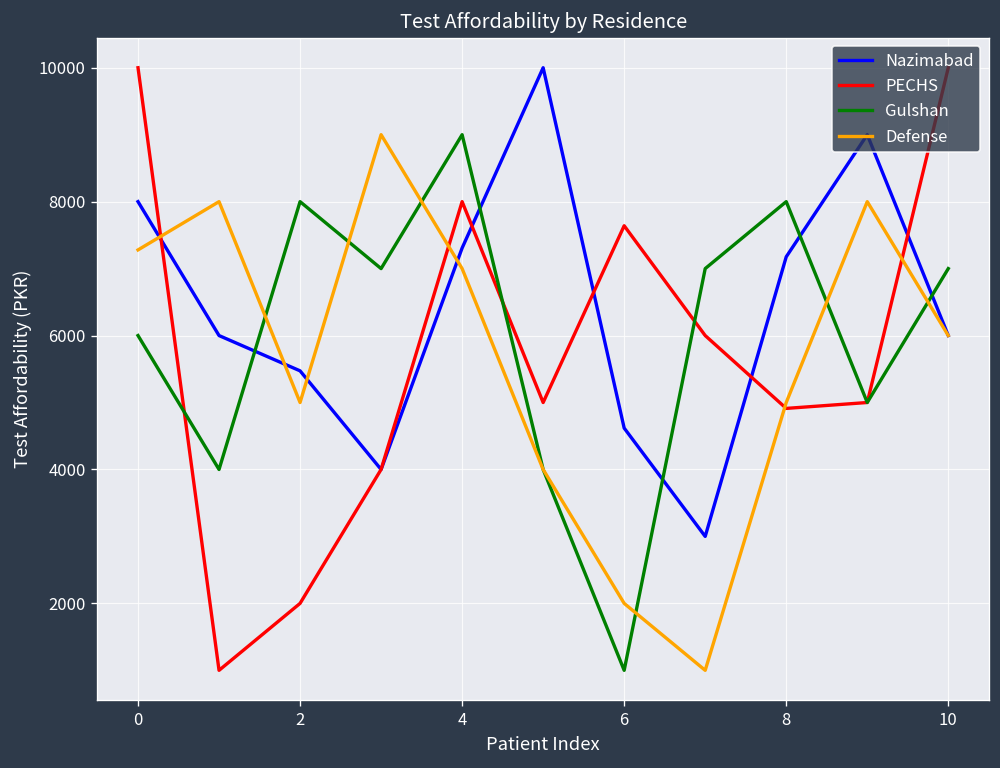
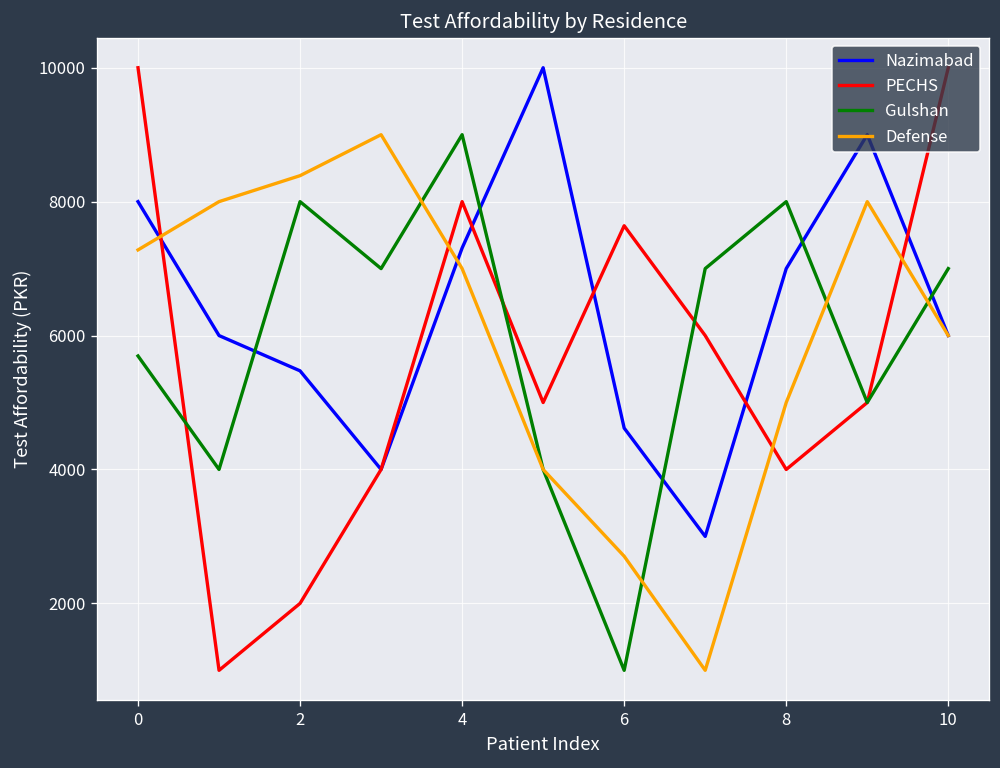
  {
    "Nazimabad": {
      "0": 8000,
      "2": 5500,
      "4": 7300,
      "6": 4600,
-     "8": 7200
+     "8": 7000
    },
    "PECHS": {
      "0": 10000,
      "2": 2000,
      "4": 8000,
      "6": 7600,
-     "8": 4900
+     "8": 4000
    },
    "Gulshan": {
-     "0": 6000,
+     "0": 5700,
      "2": 8000,
      "4": 9000,
      "6": 1000,
      "8": 8000,
      "10": 7000
    },
    "Defense": {
      "0": 7300,
-     "2": 5000,
+     "2": 8400,
      "4": 7000,
-     "6": 2000,
+     "6": 2700,
      "8": 5000
    }
  }
